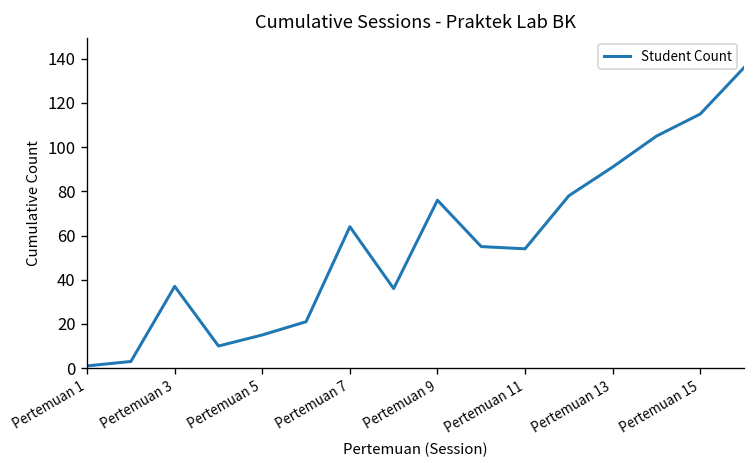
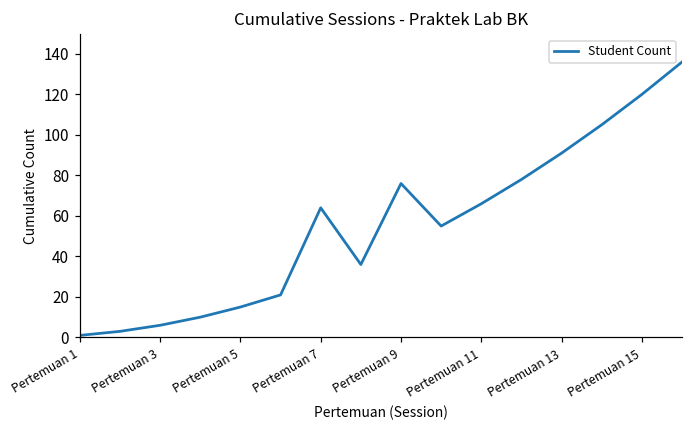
  {
    "Pertemuan 1": 1,
-   "Pertemuan 3": 37,
+   "Pertemuan 3": 6,
    "Pertemuan 5": 15,
    "Pertemuan 7": 64,
    "Pertemuan 9": 76,
-   "Pertemuan 11": 54,
+   "Pertemuan 11": 66,
    "Pertemuan 13": 91,
-   "Pertemuan 15": 115
+   "Pertemuan 15": 120
  }
